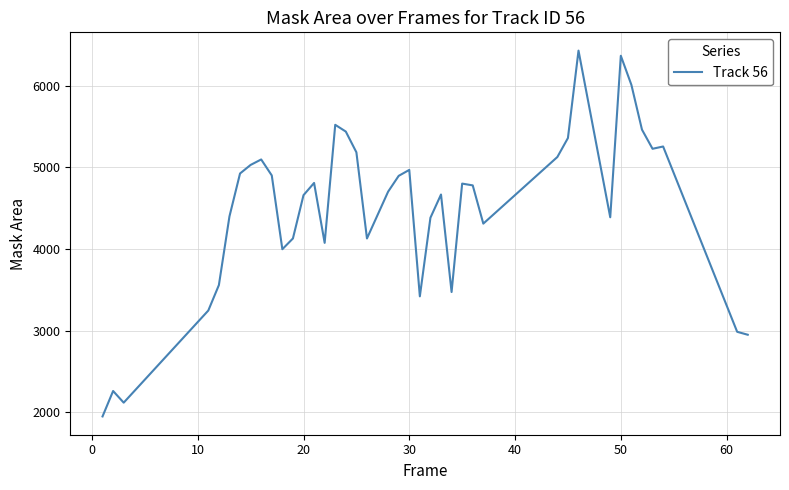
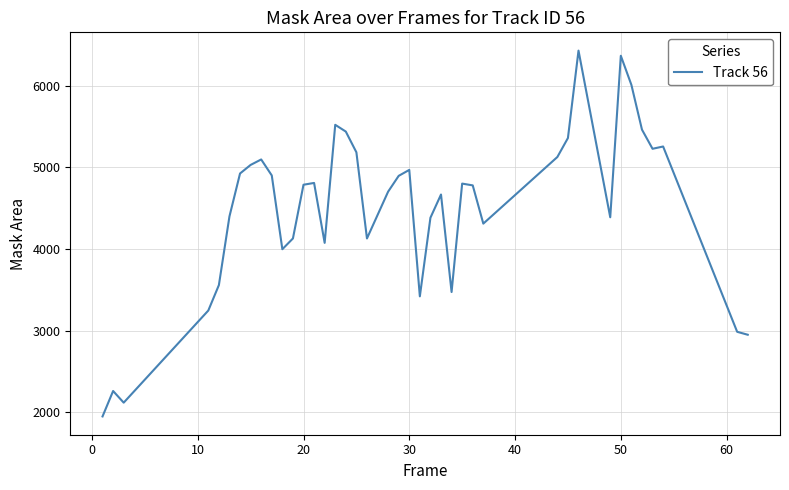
  {
-   "20": 4700,
+   "20": 4800,
    "30": 5000,
    "50": 6400
  }
